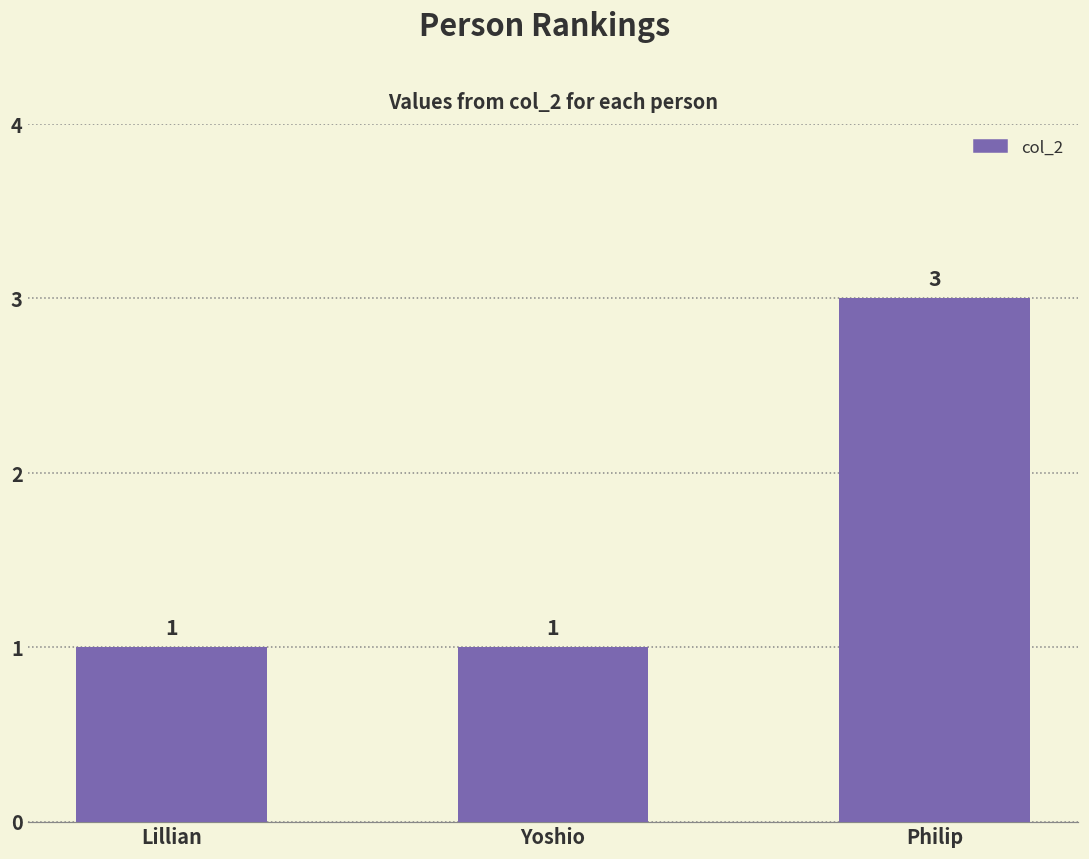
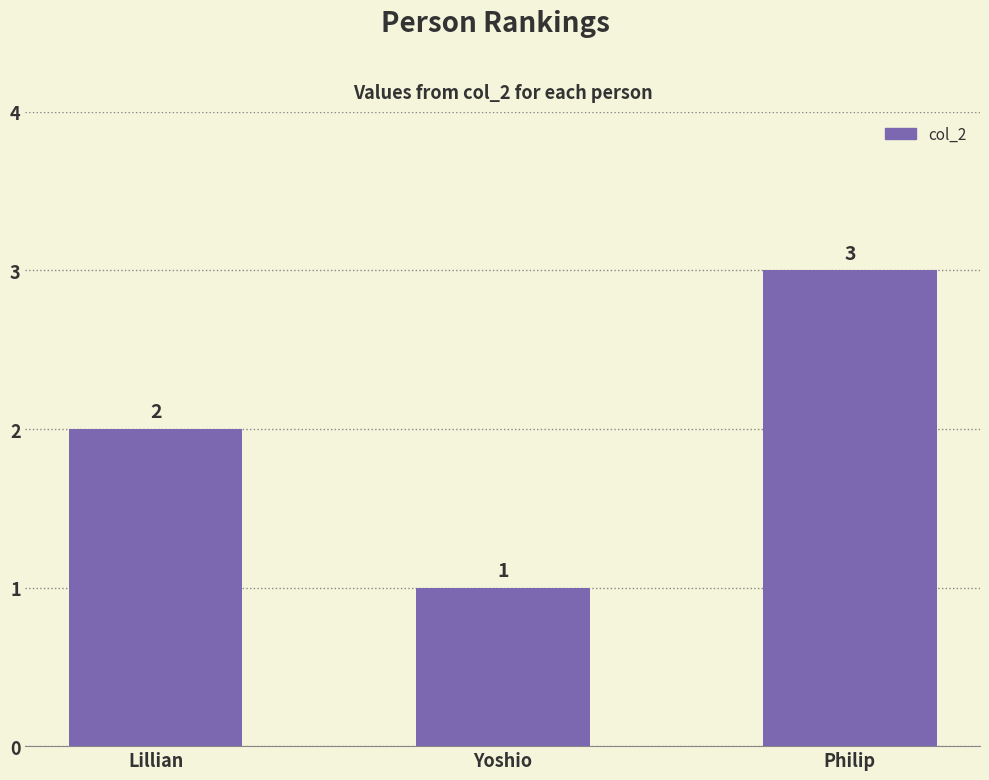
  {
-   "Lillian": 1,
+   "Lillian": 2,
    "Yoshio": 1,
    "Philip": 3
  }
